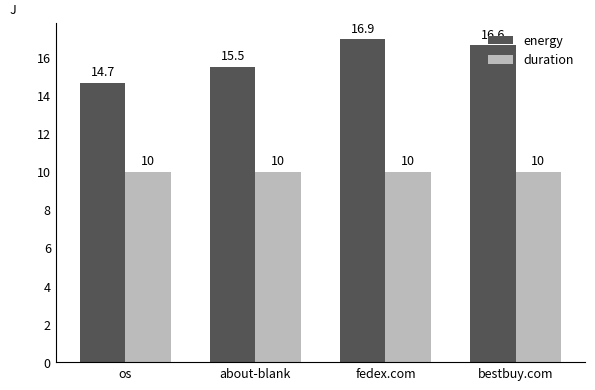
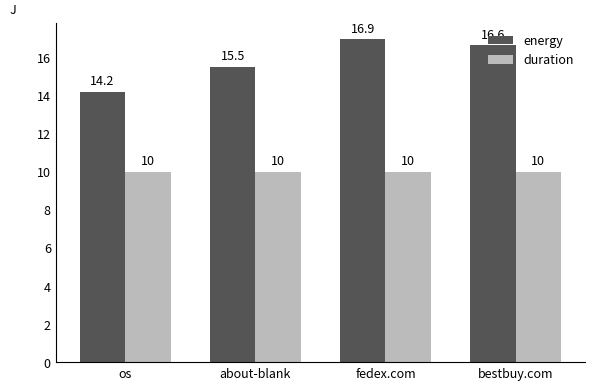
  {
    "energy": {
-     "os": 14.7,
+     "os": 14.2,
      "about-blank": 15.5,
      "fedex.com": 16.9,
      "bestbuy.com": 16.6
    },
    "duration": {
      "os": 10,
      "about-blank": 10,
      "fedex.com": 10,
      "bestbuy.com": 10
    }
  }
